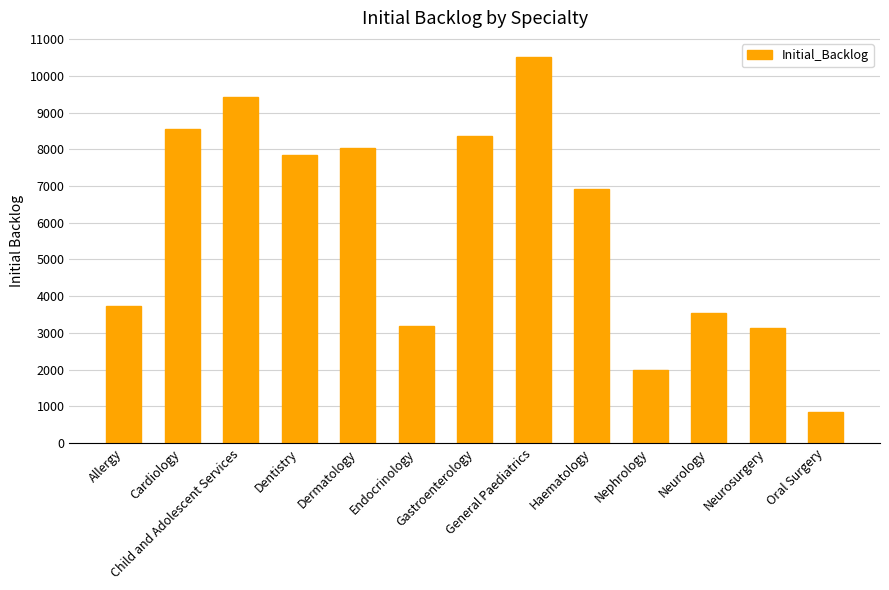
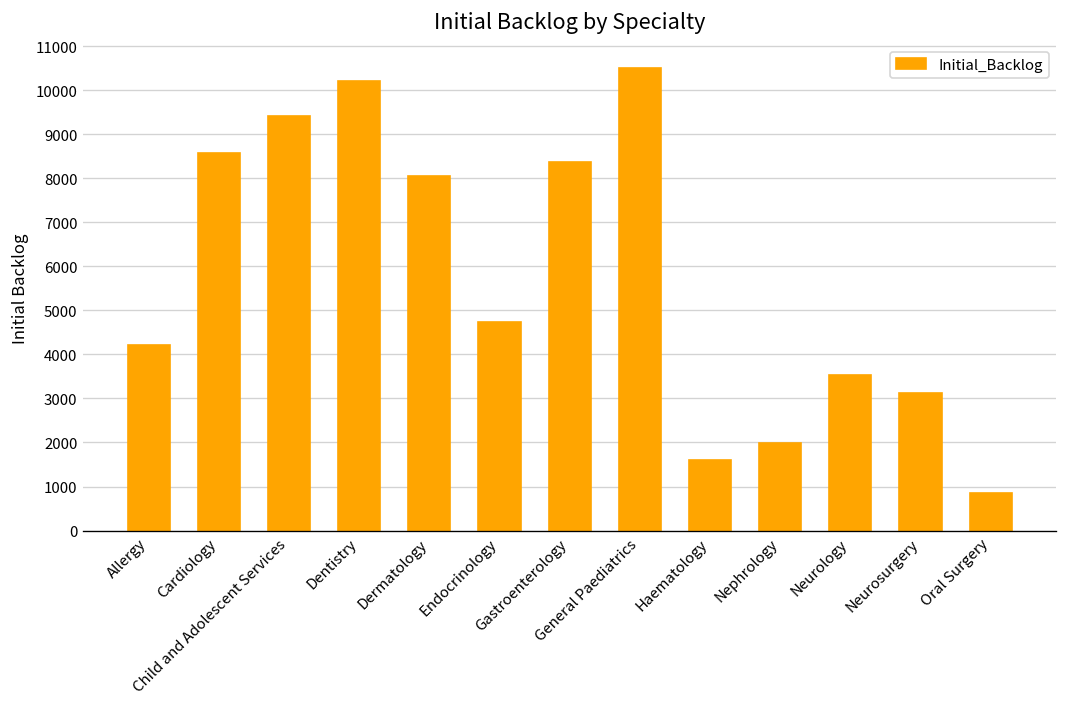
  {
-   "Allergy": 3700,
+   "Allergy": 4200,
    "Cardiology": 8600,
    "Child and Adolescent Services": 9400,
-   "Dentistry": 7800,
+   "Dentistry": 10200,
    "Dermatology": 8000,
-   "Endocrinology": 3200,
+   "Endocrinology": 4700,
    "Gastroenterology": 8400,
    "General Paediatrics": 10500,
-   "Haematology": 6900,
+   "Haematology": 1600,
    "Nephrology": 2000,
    "Neurology": 3500,
    "Neurosurgery": 3100,
    "Oral Surgery": 800
  }
